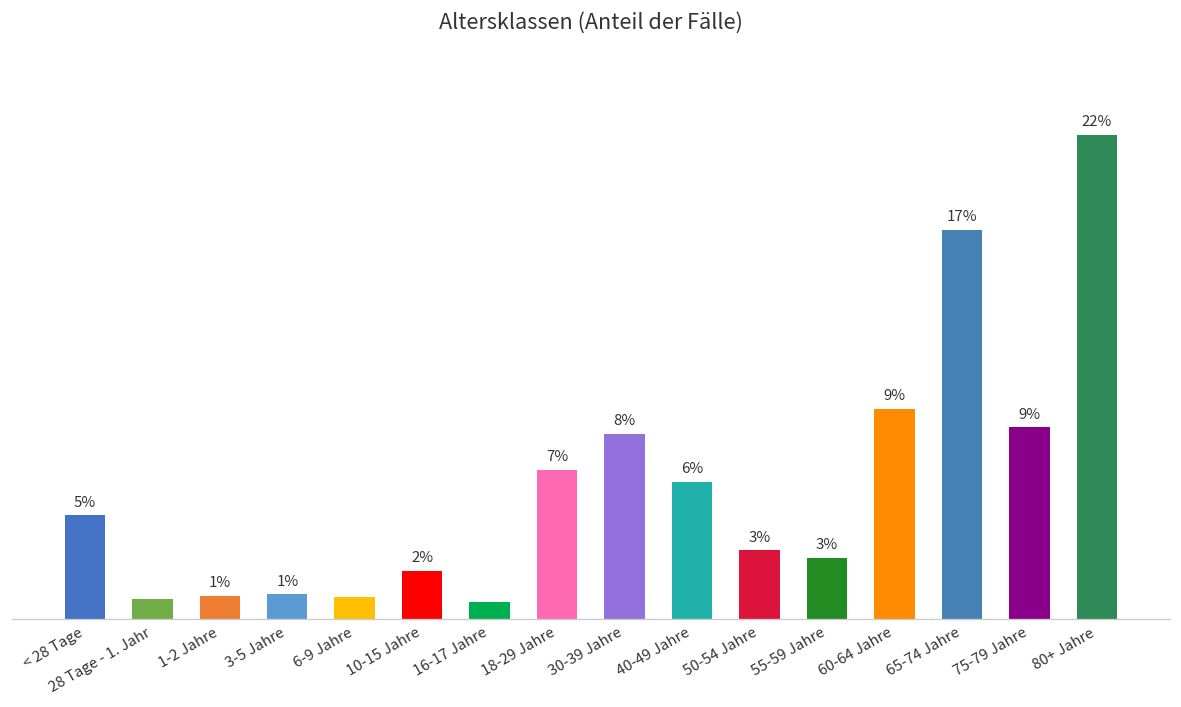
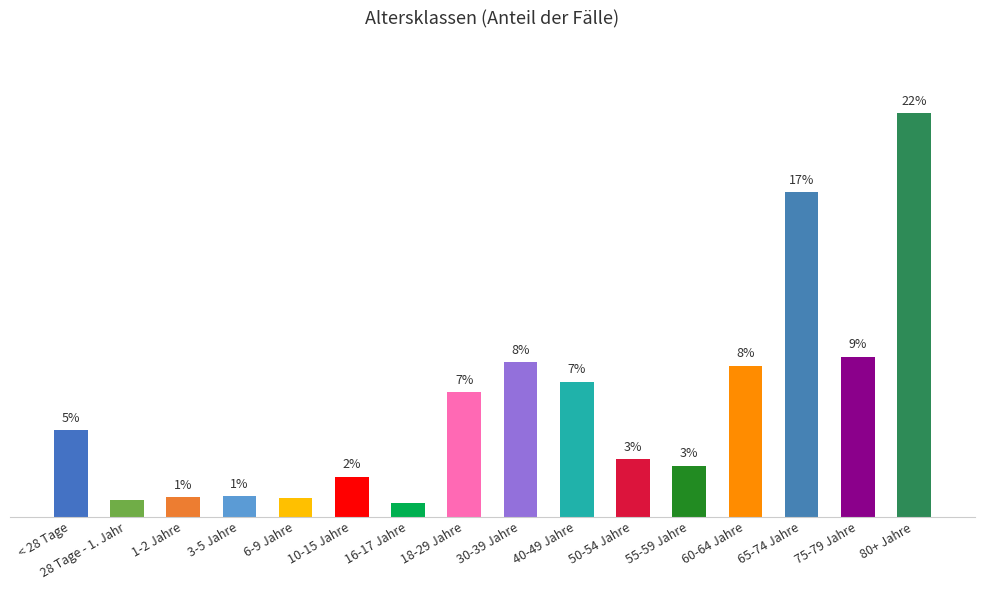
  {
    "< 28 Tage": "5%",
    "1-2 Jahre": "1%",
    "3-5 Jahre": "1%",
    "10-15 Jahre": "2%",
    "18-29 Jahre": "7%",
    "30-39 Jahre": "8%",
-   "40-49 Jahre": "6%",
+   "40-49 Jahre": "7%",
    "50-54 Jahre": "3%",
    "55-59 Jahre": "3%",
-   "60-64 Jahre": "9%",
+   "60-64 Jahre": "8%",
    "65-74 Jahre": "17%",
    "75-79 Jahre": "9%",
    "80+ Jahre": "22%"
  }
